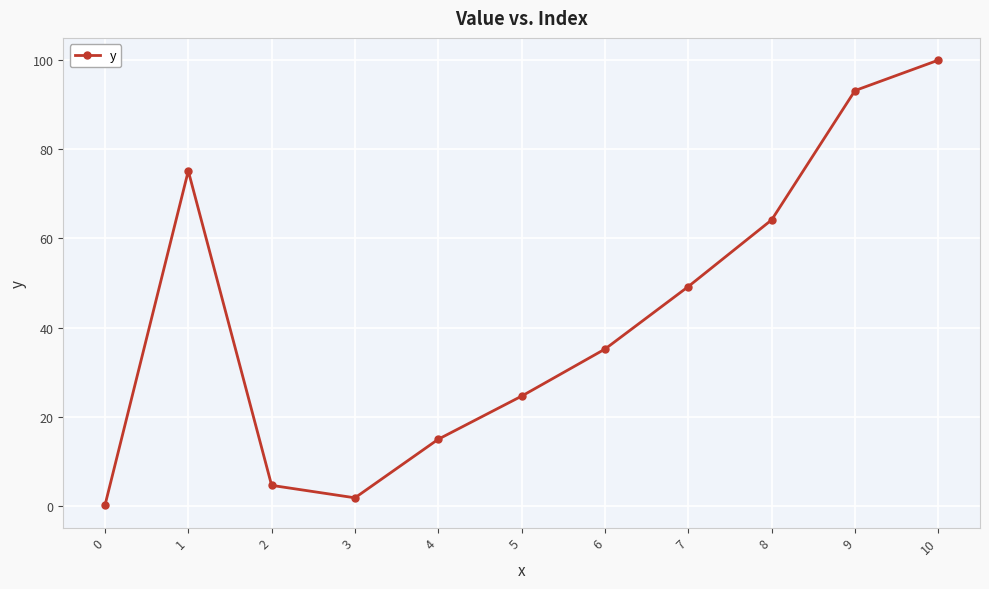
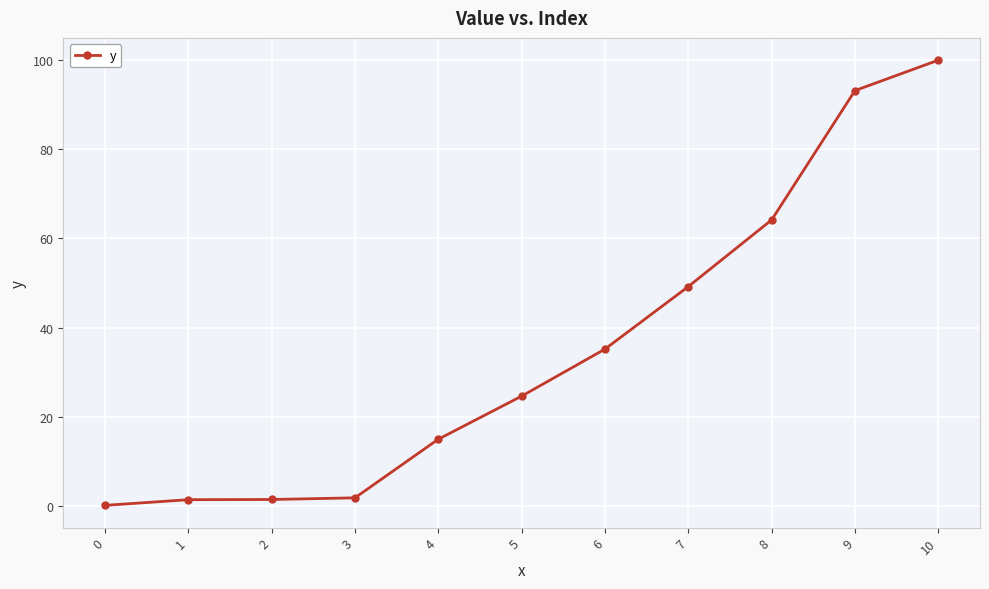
  {
    "0": 0,
-   "1": 75,
-   "2": 5,
+   "1": 1,
+   "2": 2,
    "3": 2,
    "4": 15,
    "5": 25,
    "6": 35,
    "7": 49,
    "8": 64,
    "9": 93,
    "10": 100
  }
